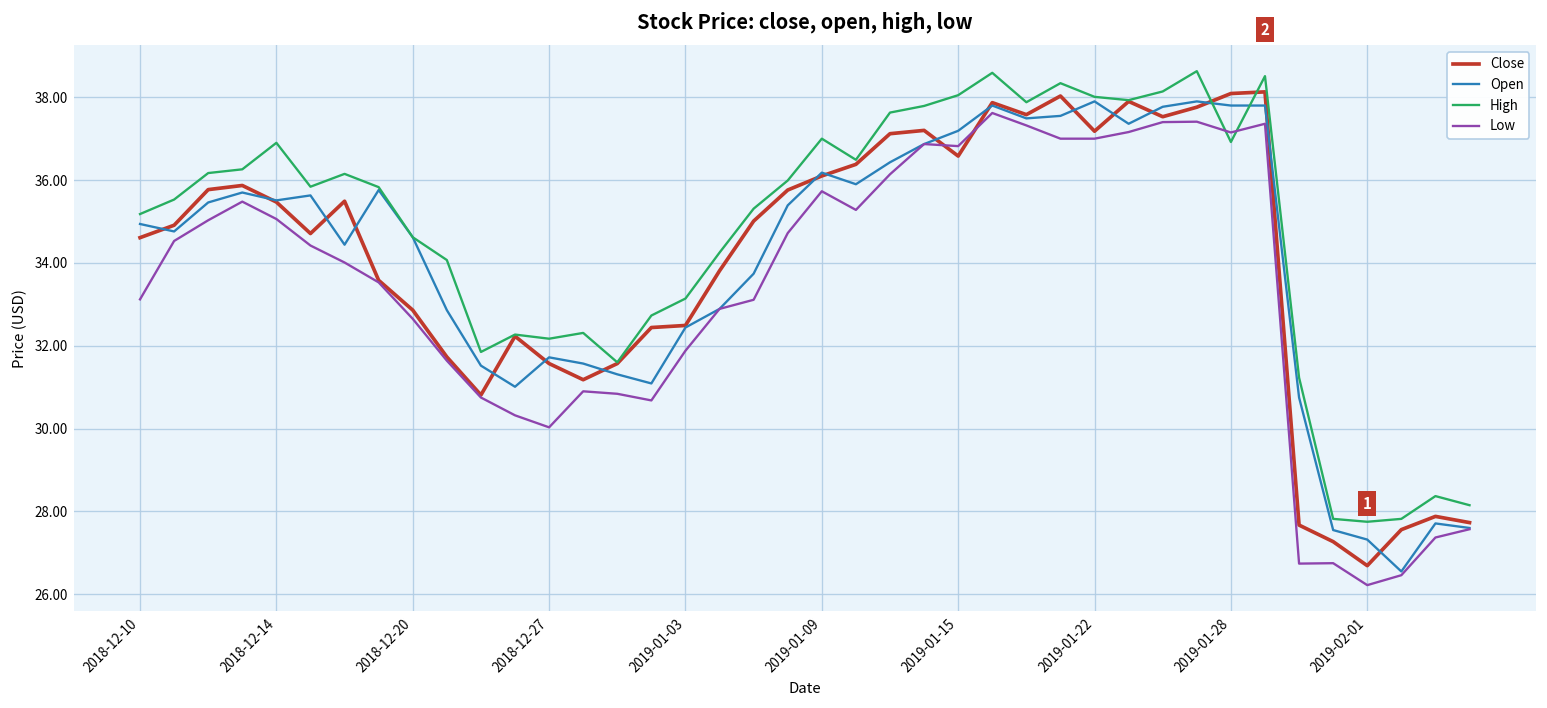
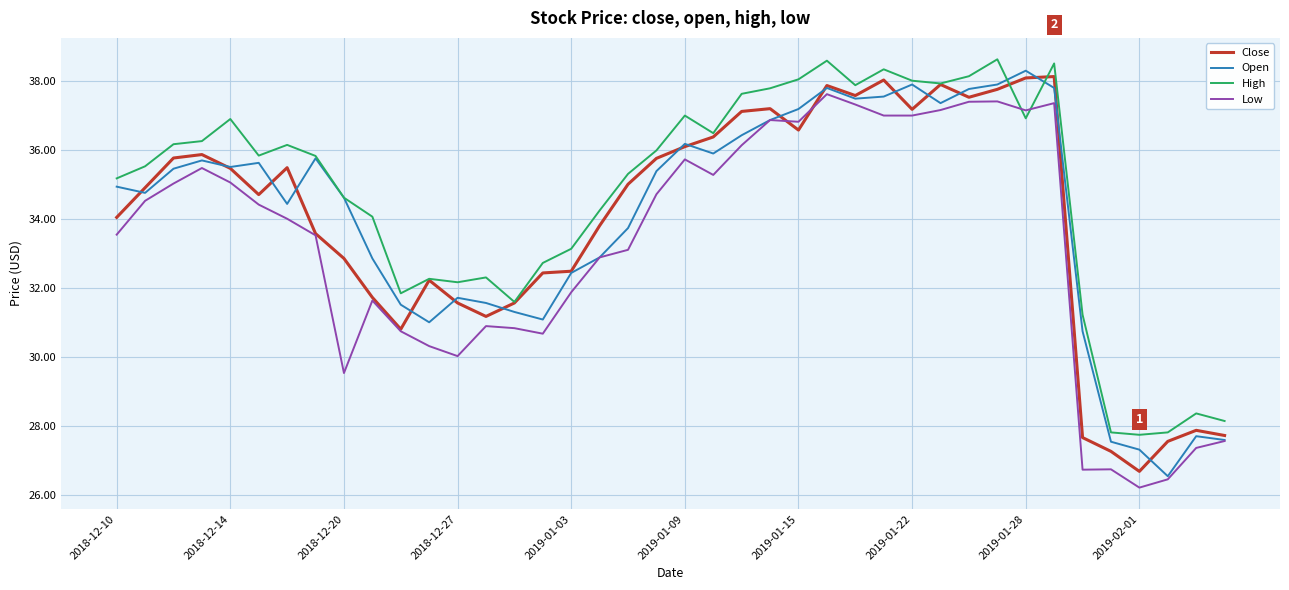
  {
    "Close": {
-     "2018-12-10": 34.6,
+     "2018-12-10": 34.1,
      "2018-12-20": 32.9,
      "2018-12-27": 31.6,
      "2019-01-09": 36.1,
      "2019-01-15": 36.6,
      "2019-01-22": 37.2,
      "2019-01-28": 38.1,
      "2019-02-01": 26.7
    },
    "Open": {
      "2018-12-10": 34.9,
      "2018-12-27": 31.7,
      "2019-01-09": 36.2,
      "2019-01-15": 37.2,
      "2019-01-22": 37.9,
-     "2019-01-28": 37.8,
+     "2019-01-28": 38.3,
      "2019-02-01": 27.3
    },
    "High": {
      "2018-12-10": 35.2,
      "2018-12-14": 36.9,
      "2018-12-27": 32.2,
      "2019-01-03": 33.1,
      "2019-01-09": 37.0,
      "2019-01-15": 38.1,
      "2019-01-22": 38.0,
      "2019-01-28": 36.9
    },
    "Low": {
-     "2018-12-10": 33.1,
+     "2018-12-10": 33.6,
      "2018-12-14": 35.1,
-     "2018-12-20": 32.7,
+     "2018-12-20": 29.5,
      "2018-12-27": 30.0,
      "2019-01-03": 31.9,
      "2019-01-09": 35.7,
      "2019-01-15": 36.8,
      "2019-01-22": 37.0,
      "2019-01-28": 37.2,
      "2019-02-01": 26.2
    }
  }
